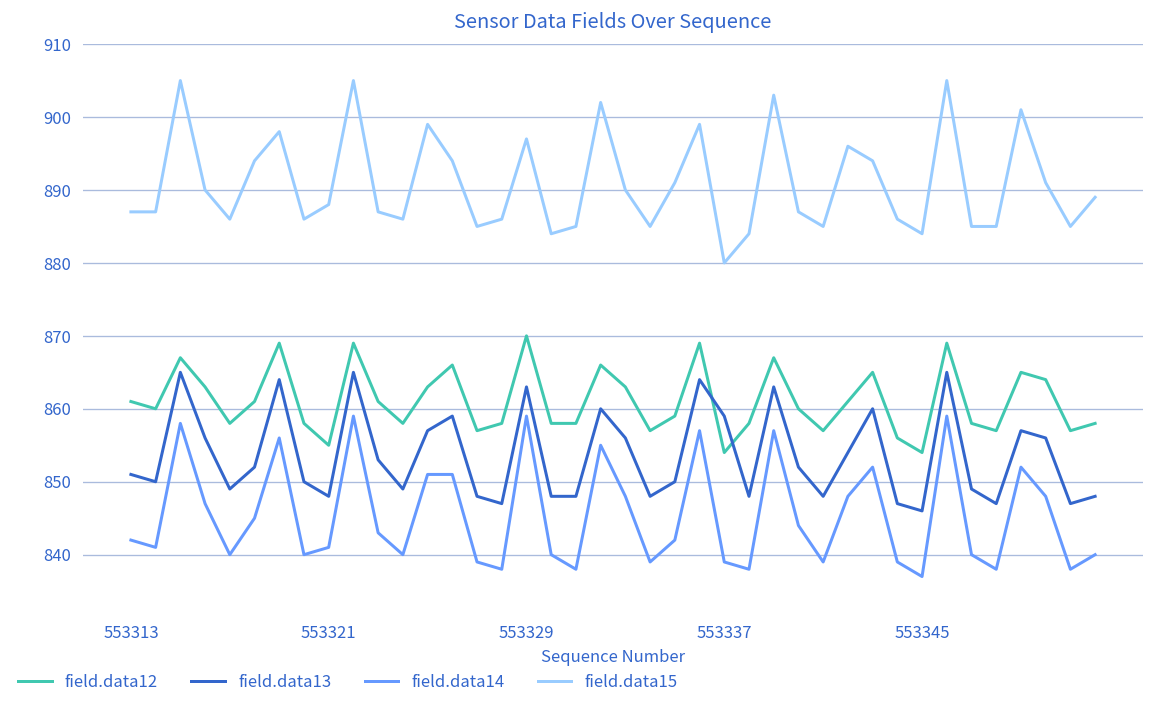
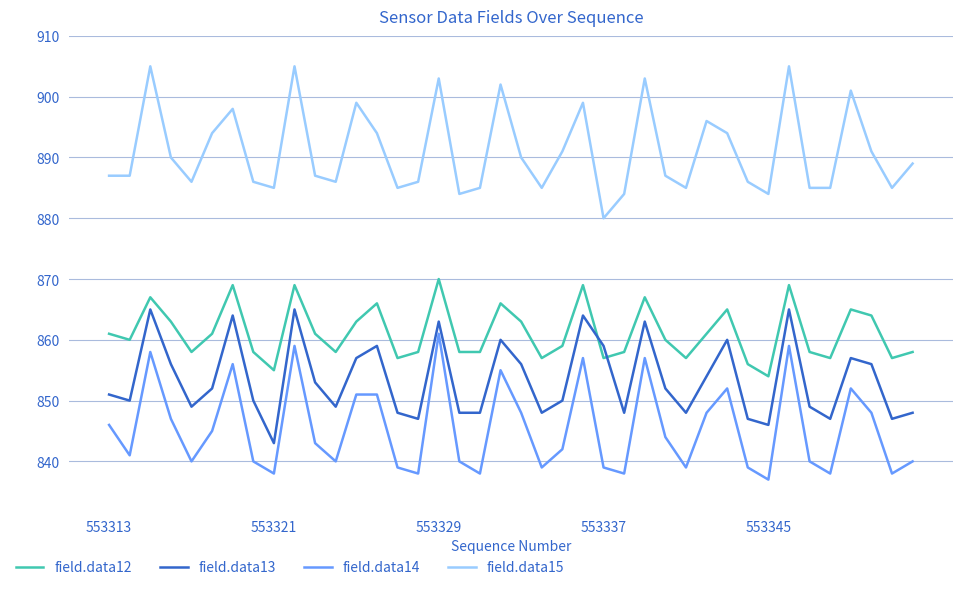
  {
    "field.data12": {
      "553313": 861,
      "553321": 855,
      "553329": 870,
-     "553337": 854,
+     "553337": 857,
      "553345": 854
    },
    "field.data13": {
      "553313": 851,
-     "553321": 848,
+     "553321": 843,
      "553329": 863,
      "553337": 859,
      "553345": 846
    },
    "field.data14": {
-     "553313": 842,
-     "553321": 841,
-     "553329": 859,
+     "553313": 846,
+     "553321": 838,
+     "553329": 861,
      "553337": 839,
      "553345": 837
    },
    "field.data15": {
      "553313": 887,
-     "553321": 888,
-     "553329": 897,
+     "553321": 885,
+     "553329": 903,
      "553337": 880,
      "553345": 884
    }
  }
